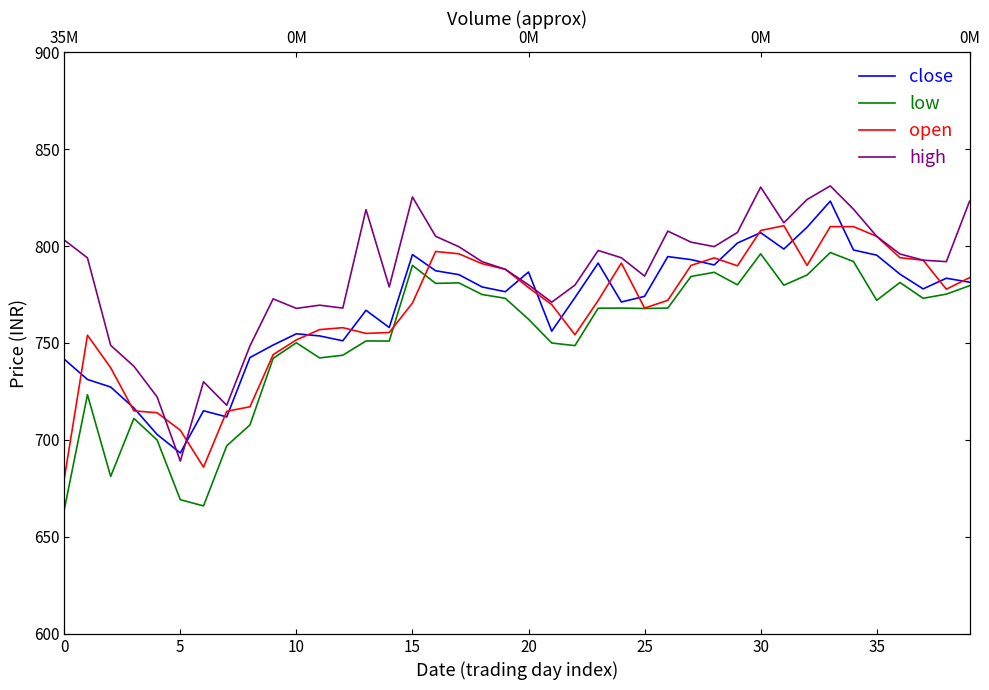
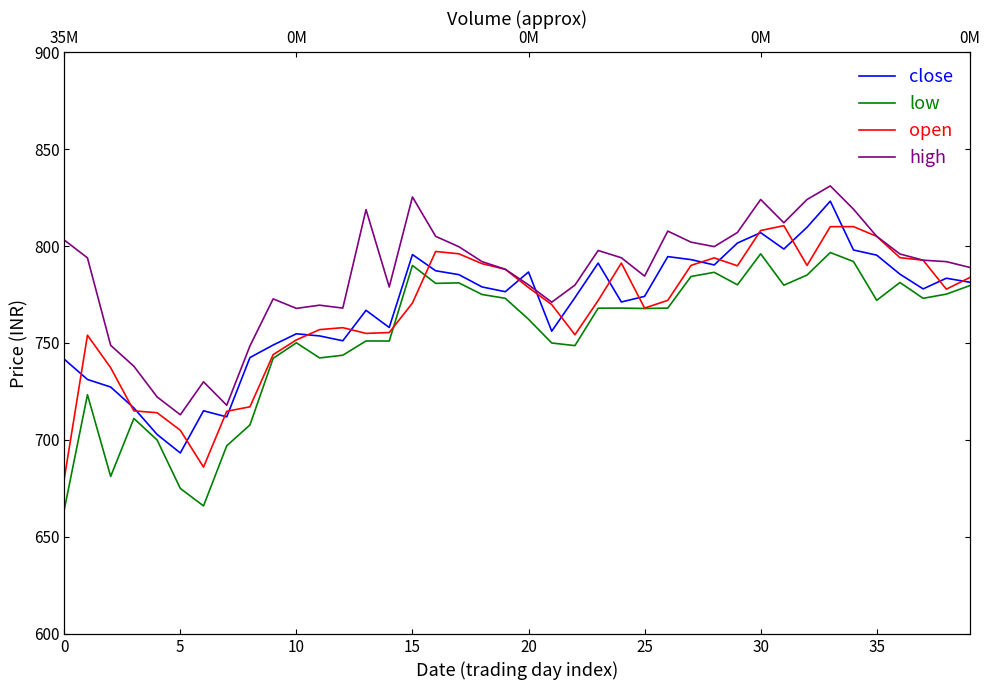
  {
    "close": {
      "0": 742,
      "5": 693,
      "10": 755,
      "15": 796,
      "20": 787,
      "25": 774,
      "35": 795,
      "0M": 781
    },
    "low": {
      "0": 664,
-     "5": 669,
+     "5": 675,
      "10": 750,
      "15": 790,
      "20": 762,
      "30": 796,
      "35": 772,
      "0M": 780
    },
    "open": {
      "0": 680,
      "5": 705,
      "10": 752,
      "15": 771,
      "20": 779,
      "0M": 784
    },
    "high": {
      "0": 803,
-     "5": 689,
+     "5": 713,
      "10": 768,
      "15": 825,
      "20": 780,
      "25": 785,
-     "30": 830,
-     "0M": 823
+     "30": 824,
+     "0M": 789
    }
  }
